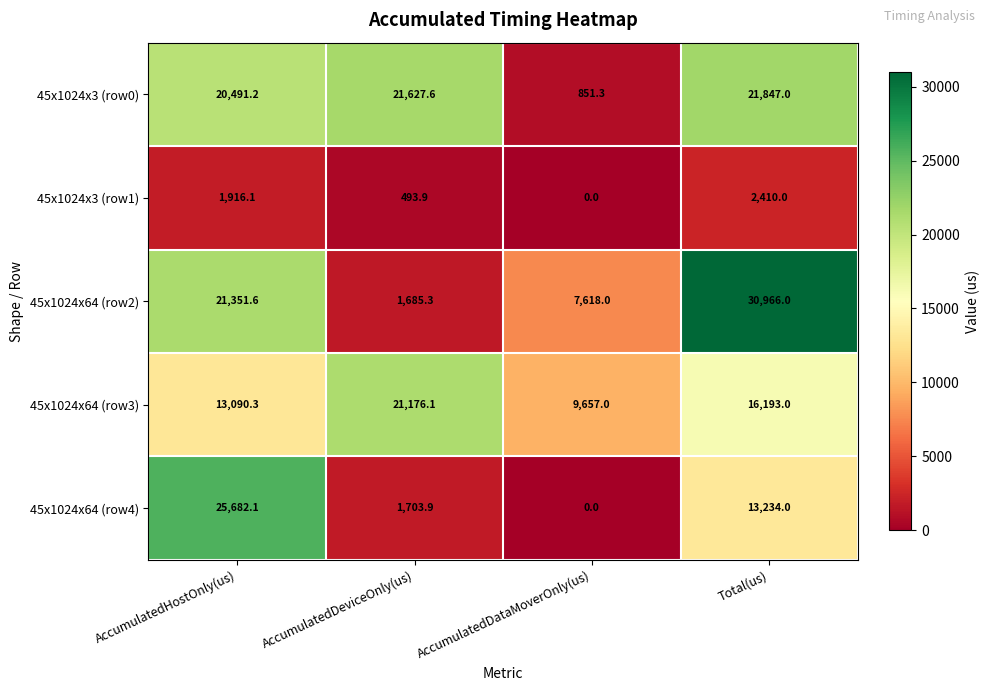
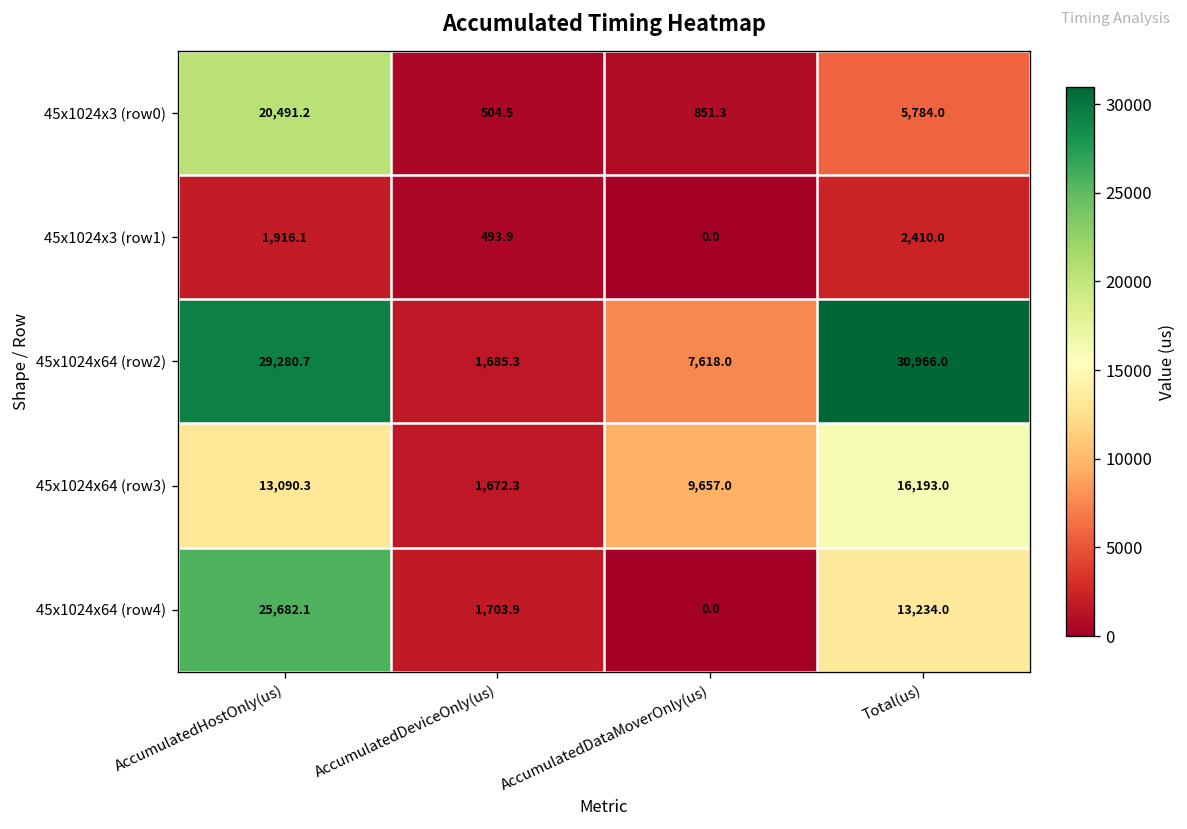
  {
    "45x1024x3 (row0)": {
      "AccumulatedHostOnly(us)": "20,491.2",
-     "AccumulatedDeviceOnly(us)": "21,627.6",
+     "AccumulatedDeviceOnly(us)": "504.5",
      "AccumulatedDataMoverOnly(us)": "851.3",
-     "Total(us)": "21,847.0"
+     "Total(us)": "5,784.0"
    },
    "45x1024x3 (row1)": {
      "AccumulatedHostOnly(us)": "1,916.1",
      "AccumulatedDeviceOnly(us)": "493.9",
      "AccumulatedDataMoverOnly(us)": "0.0",
      "Total(us)": "2,410.0"
    },
    "45x1024x64 (row2)": {
-     "AccumulatedHostOnly(us)": "21,351.6",
+     "AccumulatedHostOnly(us)": "29,280.7",
      "AccumulatedDeviceOnly(us)": "1,685.3",
      "AccumulatedDataMoverOnly(us)": "7,618.0",
      "Total(us)": "30,966.0"
    },
    "45x1024x64 (row3)": {
      "AccumulatedHostOnly(us)": "13,090.3",
-     "AccumulatedDeviceOnly(us)": "21,176.1",
+     "AccumulatedDeviceOnly(us)": "1,672.3",
      "AccumulatedDataMoverOnly(us)": "9,657.0",
      "Total(us)": "16,193.0"
    },
    "45x1024x64 (row4)": {
      "AccumulatedHostOnly(us)": "25,682.1",
      "AccumulatedDeviceOnly(us)": "1,703.9",
      "AccumulatedDataMoverOnly(us)": "0.0",
      "Total(us)": "13,234.0"
    }
  }
